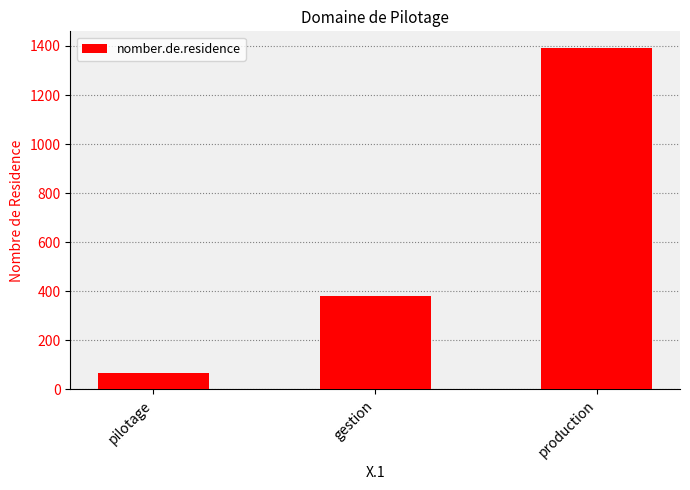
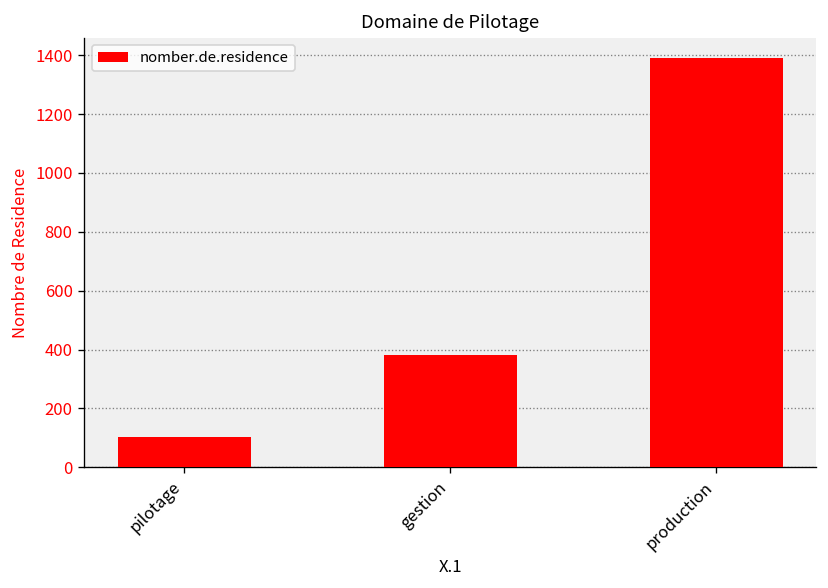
  {
-   "pilotage": 70,
+   "pilotage": 100,
    "gestion": 380,
    "production": 1390
  }
